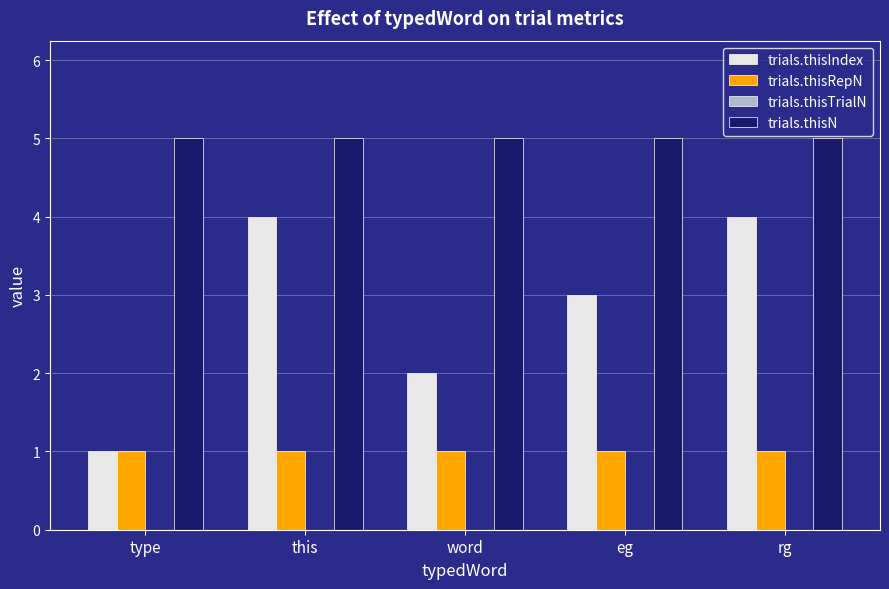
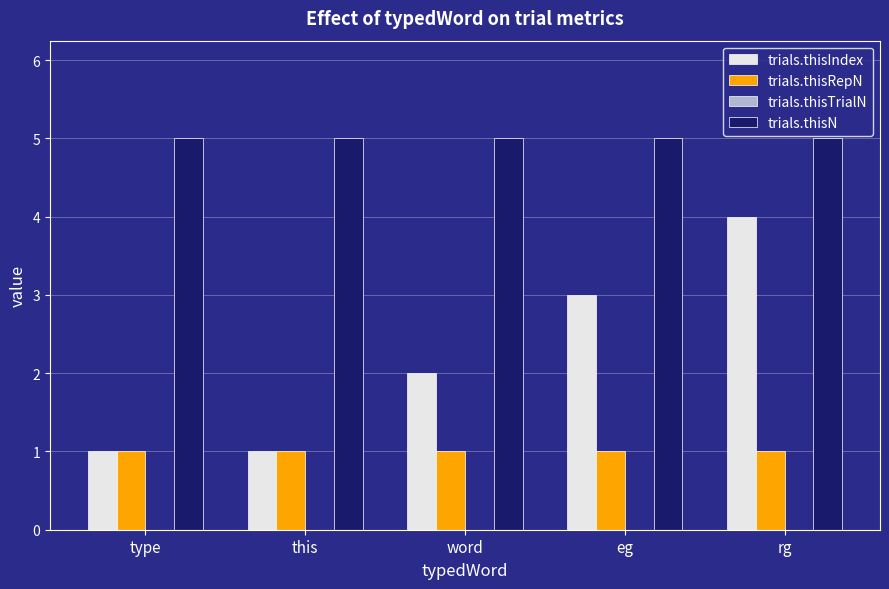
  {
    "trials.thisIndex": {
      "type": 1,
-     "this": 4,
+     "this": 1,
      "word": 2,
      "eg": 3,
      "rg": 4
    },
    "trials.thisRepN": {
      "type": 1,
      "this": 1,
      "word": 1,
      "eg": 1,
      "rg": 1
    },
    "trials.thisTrialN": {
      "type": 0,
      "this": 0,
      "word": 0,
      "eg": 0,
      "rg": 0
    },
    "trials.thisN": {
      "type": 5,
      "this": 5,
      "word": 5,
      "eg": 5,
      "rg": 5
    }
  }
